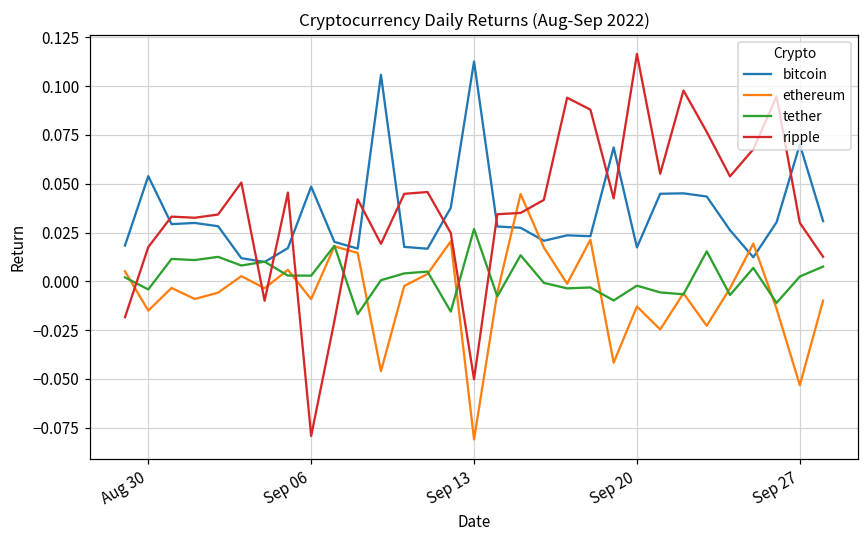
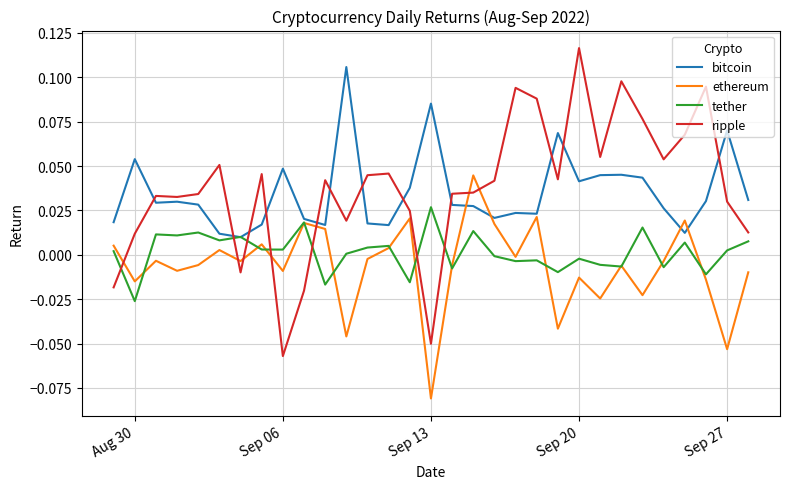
  {
    "bitcoin": {
      "Aug 30": 0.054,
      "Sep 06": 0.049,
-     "Sep 13": 0.113,
-     "Sep 20": 0.017
+     "Sep 13": 0.085,
+     "Sep 20": 0.041
    },
    "ethereum": {
      "Aug 30": -0.015,
      "Sep 06": -0.009,
      "Sep 13": -0.081,
      "Sep 20": -0.013,
      "Sep 27": -0.053
    },
    "tether": {
-     "Aug 30": -0.004,
+     "Aug 30": -0.026,
      "Sep 06": 0.003,
      "Sep 13": 0.027,
      "Sep 20": -0.002,
      "Sep 27": 0.002
    },
    "ripple": {
-     "Aug 30": 0.018,
-     "Sep 06": -0.079,
+     "Aug 30": 0.012,
+     "Sep 06": -0.057,
      "Sep 13": -0.050,
      "Sep 20": 0.116,
      "Sep 27": 0.030
    }
  }
